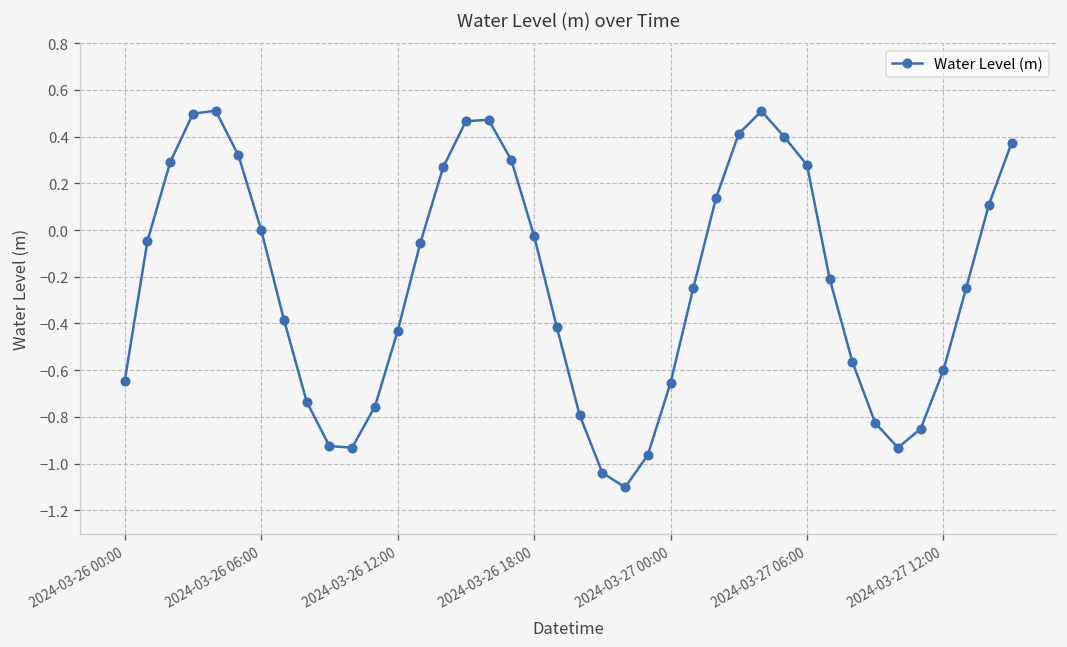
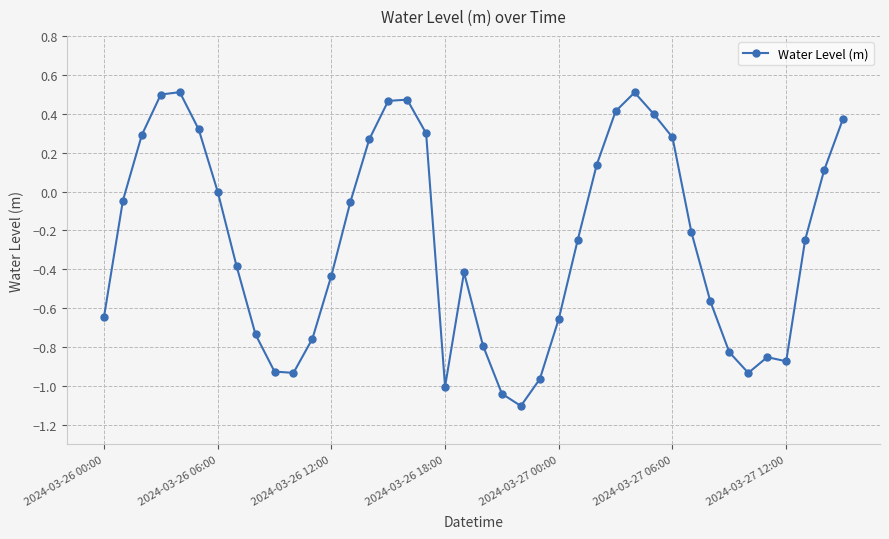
  {
    "2024-03-26 00:00": -0.65,
    "2024-03-26 06:00": 0.00,
    "2024-03-26 12:00": -0.43,
-   "2024-03-26 18:00": -0.03,
+   "2024-03-26 18:00": -1.00,
    "2024-03-27 00:00": -0.65,
    "2024-03-27 06:00": 0.28,
-   "2024-03-27 12:00": -0.60
+   "2024-03-27 12:00": -0.87
  }
